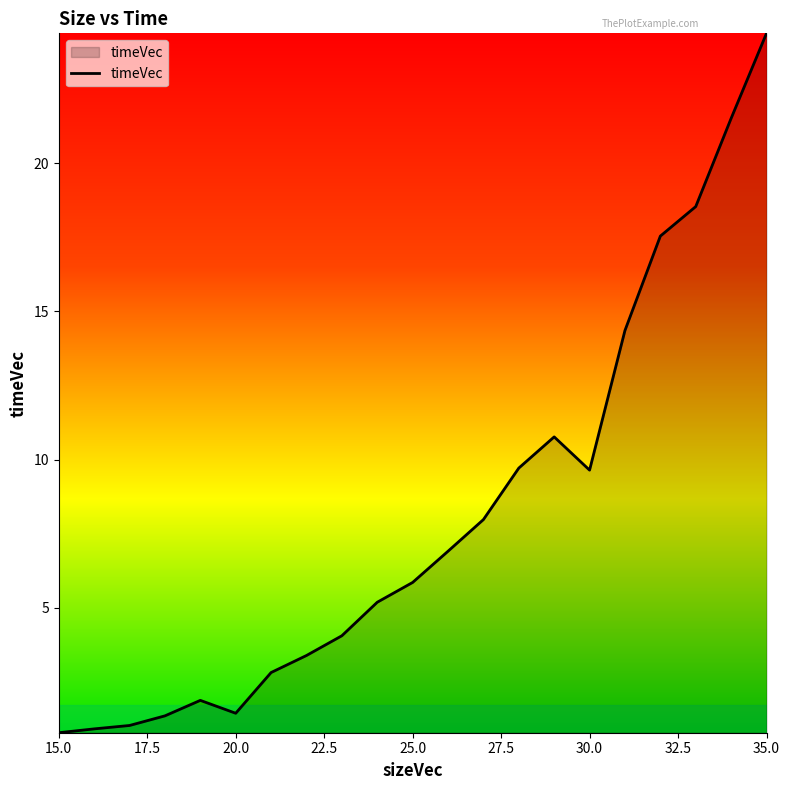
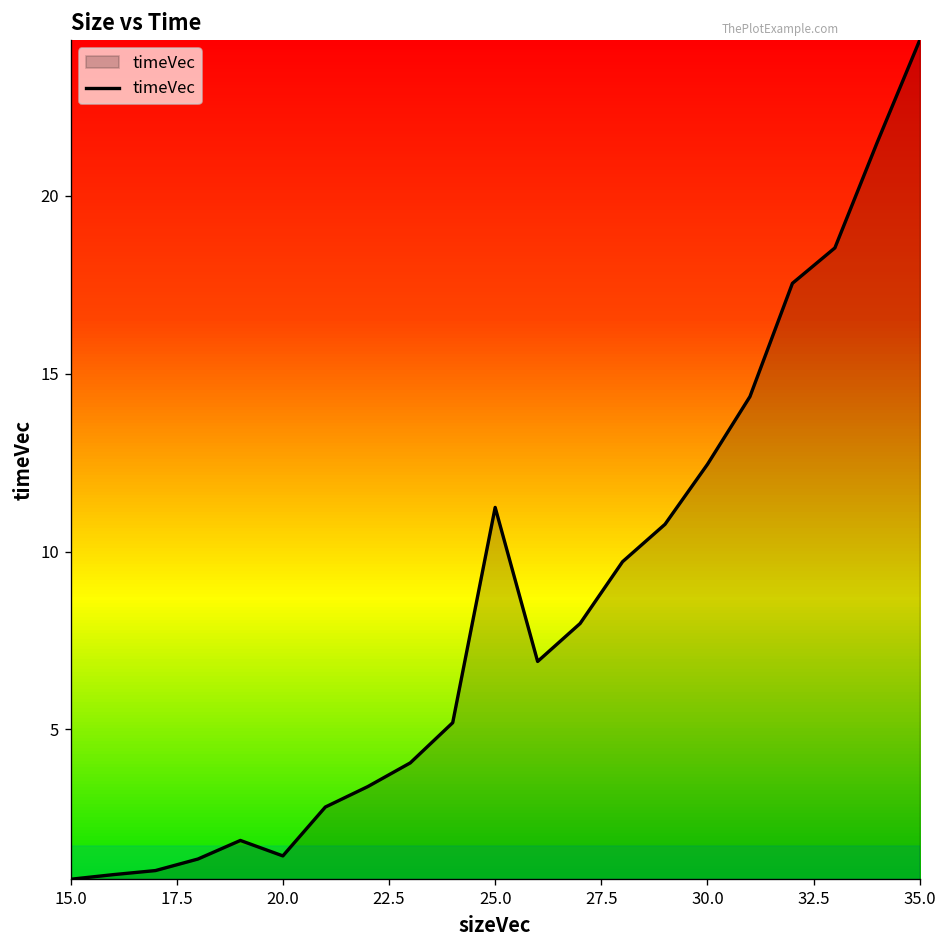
  {
-   "25.0": 5.9,
-   "30.0": 9.6,
+   "25.0": 11.2,
+   "30.0": 12.5,
    "35.0": 24.4
  }
